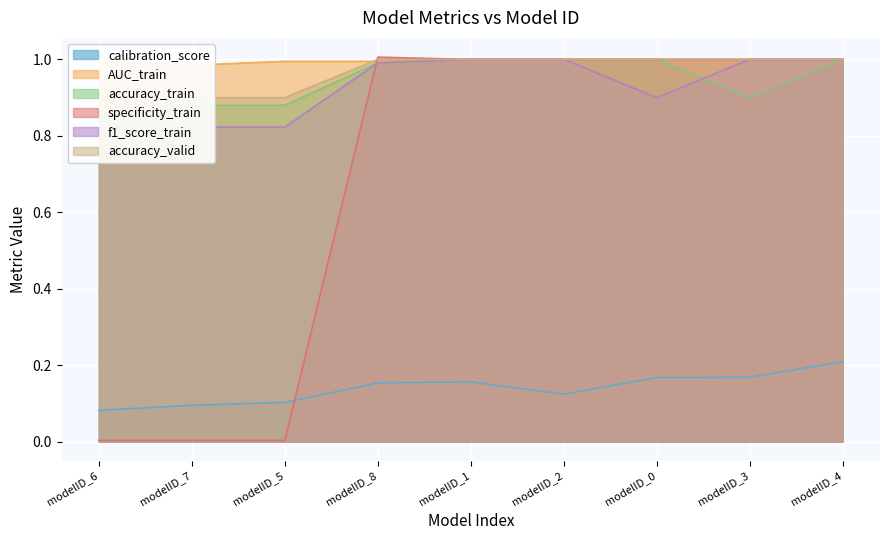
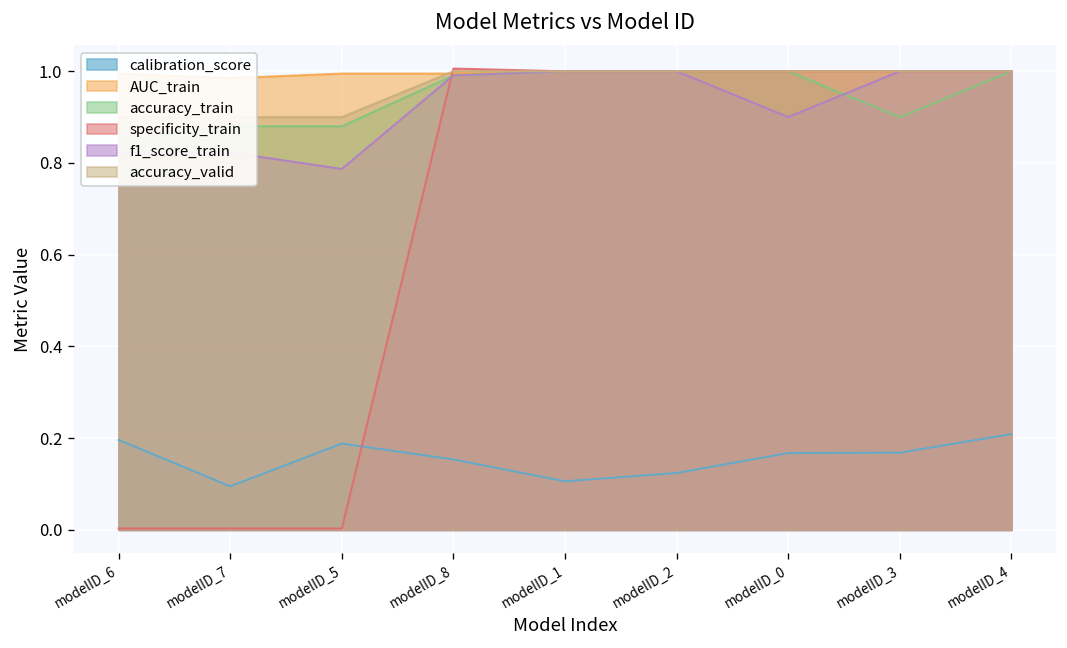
  {
    "calibration_score": {
-     "modelID_6": 0.08,
+     "modelID_6": 0.20,
      "modelID_7": 0.09,
-     "modelID_5": 0.10,
+     "modelID_5": 0.19,
      "modelID_8": 0.15,
-     "modelID_1": 0.16,
+     "modelID_1": 0.11,
      "modelID_2": 0.12,
      "modelID_0": 0.17,
      "modelID_3": 0.17,
      "modelID_4": 0.21
    },
    "accuracy_train": {
      "modelID_5": 0.88,
      "modelID_3": 0.90
    },
    "f1_score_train": {
-     "modelID_5": 0.82,
+     "modelID_5": 0.79,
      "modelID_0": 0.90
    }
  }
